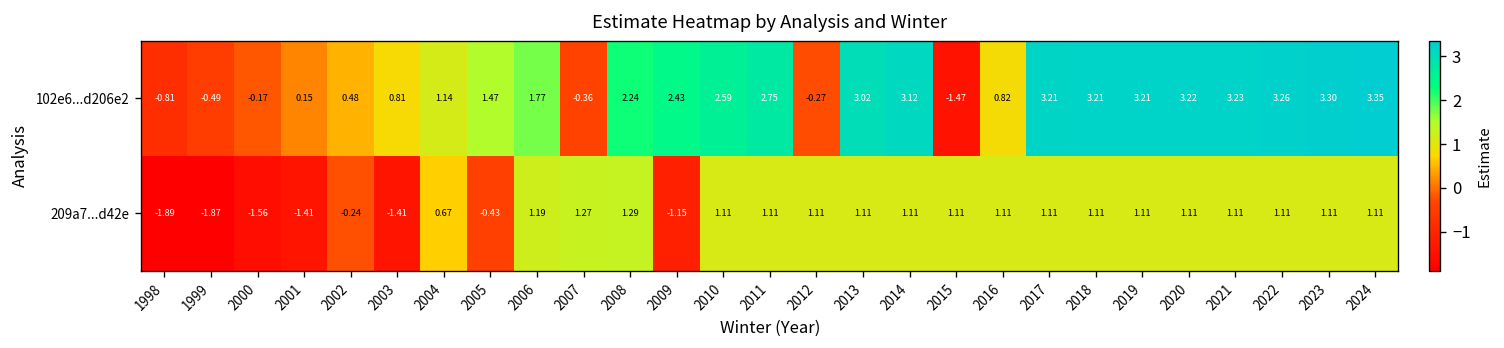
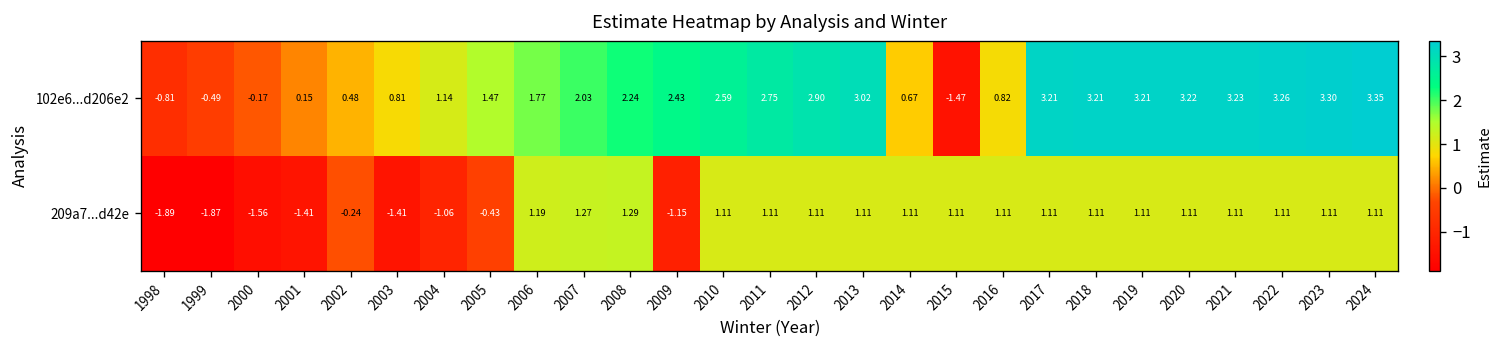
  {
    "102e6...d206e2": {
      "1998": -0.81,
      "1999": -0.49,
      "2000": -0.17,
      "2001": 0.15,
      "2002": 0.48,
      "2003": 0.81,
      "2004": 1.14,
      "2005": 1.47,
      "2006": 1.77,
-     "2007": -0.36,
+     "2007": 2.03,
      "2008": 2.24,
      "2009": 2.43,
      "2010": 2.59,
      "2011": 2.75,
-     "2012": -0.27,
+     "2012": 2.90,
      "2013": 3.02,
-     "2014": 3.12,
+     "2014": 0.67,
      "2015": -1.47,
      "2016": 0.82,
      "2017": 3.21,
      "2018": 3.21,
      "2019": 3.21,
      "2020": 3.22,
      "2021": 3.23,
      "2022": 3.26,
      "2023": 3.30,
      "2024": 3.35
    },
    "209a7...d42e": {
      "1998": -1.89,
      "1999": -1.87,
      "2000": -1.56,
      "2001": -1.41,
      "2002": -0.24,
      "2003": -1.41,
-     "2004": 0.67,
+     "2004": -1.06,
      "2005": -0.43,
      "2006": 1.19,
      "2007": 1.27,
      "2008": 1.29,
      "2009": -1.15,
      "2010": 1.11,
      "2011": 1.11,
      "2012": 1.11,
      "2013": 1.11,
      "2014": 1.11,
      "2015": 1.11,
      "2016": 1.11,
      "2017": 1.11,
      "2018": 1.11,
      "2019": 1.11,
      "2020": 1.11,
      "2021": 1.11,
      "2022": 1.11,
      "2023": 1.11,
      "2024": 1.11
    }
  }
